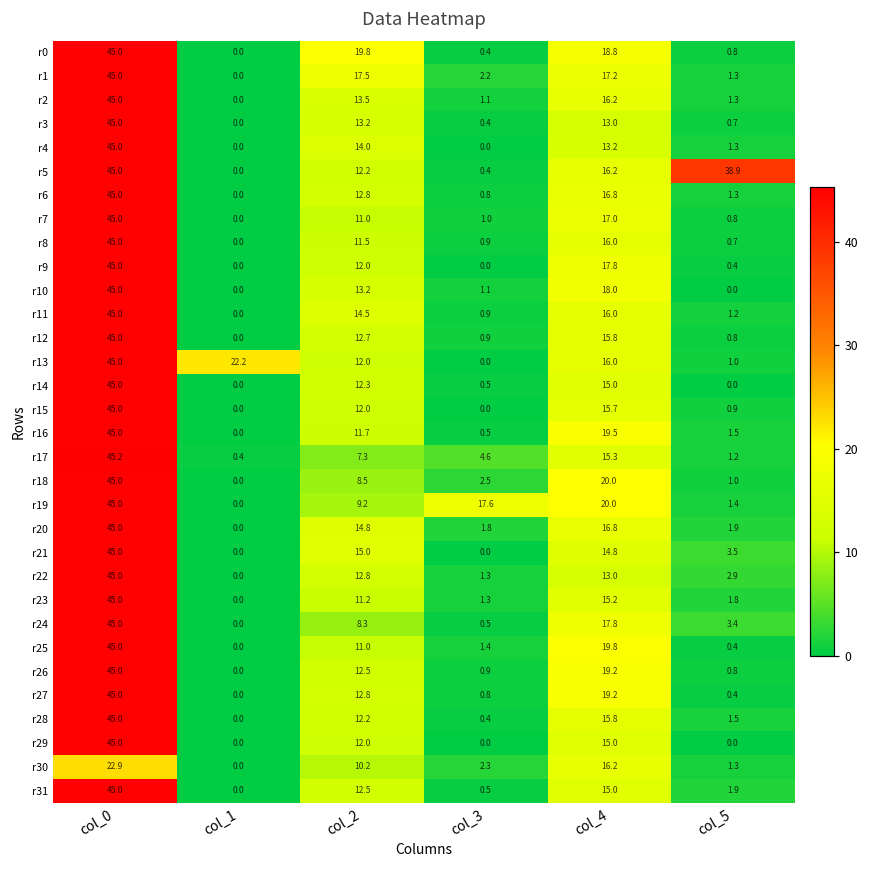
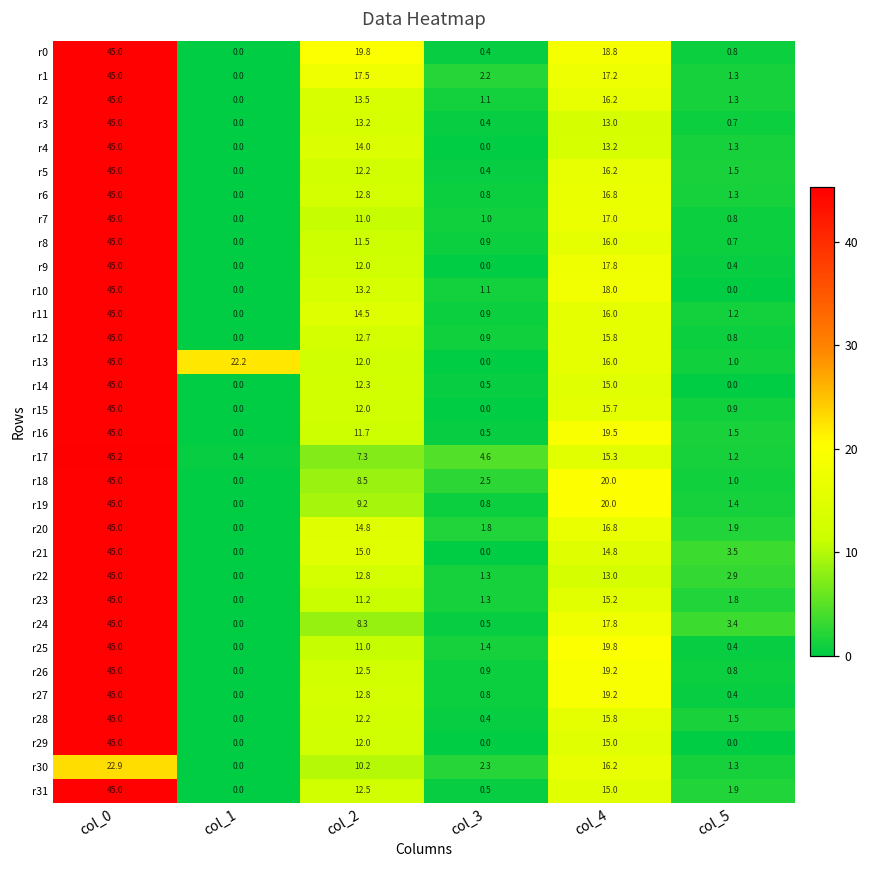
  {
    "r0": {
      "col_0": 45.0,
      "col_1": 0.0,
      "col_2": 19.8,
      "col_3": 0.4,
      "col_4": 18.8,
      "col_5": 0.8
    },
    "r1": {
      "col_0": 45.0,
      "col_1": 0.0,
      "col_2": 17.5,
      "col_3": 2.2,
      "col_4": 17.2,
      "col_5": 1.3
    },
    "r2": {
      "col_0": 45.0,
      "col_1": 0.0,
      "col_2": 13.5,
      "col_3": 1.1,
      "col_4": 16.2,
      "col_5": 1.3
    },
    "r3": {
      "col_0": 45.0,
      "col_1": 0.0,
      "col_2": 13.2,
      "col_3": 0.4,
      "col_4": 13.0,
      "col_5": 0.7
    },
    "r4": {
      "col_0": 45.0,
      "col_1": 0.0,
      "col_2": 14.0,
      "col_3": 0.0,
      "col_4": 13.2,
      "col_5": 1.3
    },
    "r5": {
      "col_0": 45.0,
      "col_1": 0.0,
      "col_2": 12.2,
      "col_3": 0.4,
      "col_4": 16.2,
-     "col_5": 38.9
+     "col_5": 1.5
    },
    "r6": {
      "col_0": 45.0,
      "col_1": 0.0,
      "col_2": 12.8,
      "col_3": 0.8,
      "col_4": 16.8,
      "col_5": 1.3
    },
    "r7": {
      "col_0": 45.0,
      "col_1": 0.0,
      "col_2": 11.0,
      "col_3": 1.0,
      "col_4": 17.0,
      "col_5": 0.8
    },
    "r8": {
      "col_0": 45.0,
      "col_1": 0.0,
      "col_2": 11.5,
      "col_3": 0.9,
      "col_4": 16.0,
      "col_5": 0.7
    },
    "r9": {
      "col_0": 45.0,
      "col_1": 0.0,
      "col_2": 12.0,
      "col_3": 0.0,
      "col_4": 17.8,
      "col_5": 0.4
    },
    "r10": {
      "col_0": 45.0,
      "col_1": 0.0,
      "col_2": 13.2,
      "col_3": 1.1,
      "col_4": 18.0,
      "col_5": 0.0
    },
    "r11": {
      "col_0": 45.0,
      "col_1": 0.0,
      "col_2": 14.5,
      "col_3": 0.9,
      "col_4": 16.0,
      "col_5": 1.2
    },
    "r12": {
      "col_0": 45.0,
      "col_1": 0.0,
      "col_2": 12.7,
      "col_3": 0.9,
      "col_4": 15.8,
      "col_5": 0.8
    },
    "r13": {
      "col_0": 45.0,
      "col_1": 22.2,
      "col_2": 12.0,
      "col_3": 0.0,
      "col_4": 16.0,
      "col_5": 1.0
    },
    "r14": {
      "col_0": 45.0,
      "col_1": 0.0,
      "col_2": 12.3,
      "col_3": 0.5,
      "col_4": 15.0,
      "col_5": 0.0
    },
    "r15": {
      "col_0": 45.0,
      "col_1": 0.0,
      "col_2": 12.0,
      "col_3": 0.0,
      "col_4": 15.7,
      "col_5": 0.9
    },
    "r16": {
      "col_0": 45.0,
      "col_1": 0.0,
      "col_2": 11.7,
      "col_3": 0.5,
      "col_4": 19.5,
      "col_5": 1.5
    },
    "r17": {
      "col_0": 45.2,
      "col_1": 0.4,
      "col_2": 7.3,
      "col_3": 4.6,
      "col_4": 15.3,
      "col_5": 1.2
    },
    "r18": {
      "col_0": 45.0,
      "col_1": 0.0,
      "col_2": 8.5,
      "col_3": 2.5,
      "col_4": 20.0,
      "col_5": 1.0
    },
    "r19": {
      "col_0": 45.0,
      "col_1": 0.0,
      "col_2": 9.2,
-     "col_3": 17.6,
+     "col_3": 0.8,
      "col_4": 20.0,
      "col_5": 1.4
    },
    "r20": {
      "col_0": 45.0,
      "col_1": 0.0,
      "col_2": 14.8,
      "col_3": 1.8,
      "col_4": 16.8,
      "col_5": 1.9
    },
    "r21": {
      "col_0": 45.0,
      "col_1": 0.0,
      "col_2": 15.0,
      "col_3": 0.0,
      "col_4": 14.8,
      "col_5": 3.5
    },
    "r22": {
      "col_0": 45.0,
      "col_1": 0.0,
      "col_2": 12.8,
      "col_3": 1.3,
      "col_4": 13.0,
      "col_5": 2.9
    },
    "r23": {
      "col_0": 45.0,
      "col_1": 0.0,
      "col_2": 11.2,
      "col_3": 1.3,
      "col_4": 15.2,
      "col_5": 1.8
    },
    "r24": {
      "col_0": 45.0,
      "col_1": 0.0,
      "col_2": 8.3,
      "col_3": 0.5,
      "col_4": 17.8,
      "col_5": 3.4
    },
    "r25": {
      "col_0": 45.0,
      "col_1": 0.0,
      "col_2": 11.0,
      "col_3": 1.4,
      "col_4": 19.8,
      "col_5": 0.4
    },
    "r26": {
      "col_0": 45.0,
      "col_1": 0.0,
      "col_2": 12.5,
      "col_3": 0.9,
      "col_4": 19.2,
      "col_5": 0.8
    },
    "r27": {
      "col_0": 45.0,
      "col_1": 0.0,
      "col_2": 12.8,
      "col_3": 0.8,
      "col_4": 19.2,
      "col_5": 0.4
    },
    "r28": {
      "col_0": 45.0,
      "col_1": 0.0,
      "col_2": 12.2,
      "col_3": 0.4,
      "col_4": 15.8,
      "col_5": 1.5
    },
    "r29": {
      "col_0": 45.0,
      "col_1": 0.0,
      "col_2": 12.0,
      "col_3": 0.0,
      "col_4": 15.0,
      "col_5": 0.0
    },
    "r30": {
      "col_0": 22.9,
      "col_1": 0.0,
      "col_2": 10.2,
      "col_3": 2.3,
      "col_4": 16.2,
      "col_5": 1.3
    },
    "r31": {
      "col_0": 45.0,
      "col_1": 0.0,
      "col_2": 12.5,
      "col_3": 0.5,
      "col_4": 15.0,
      "col_5": 1.9
    }
  }
